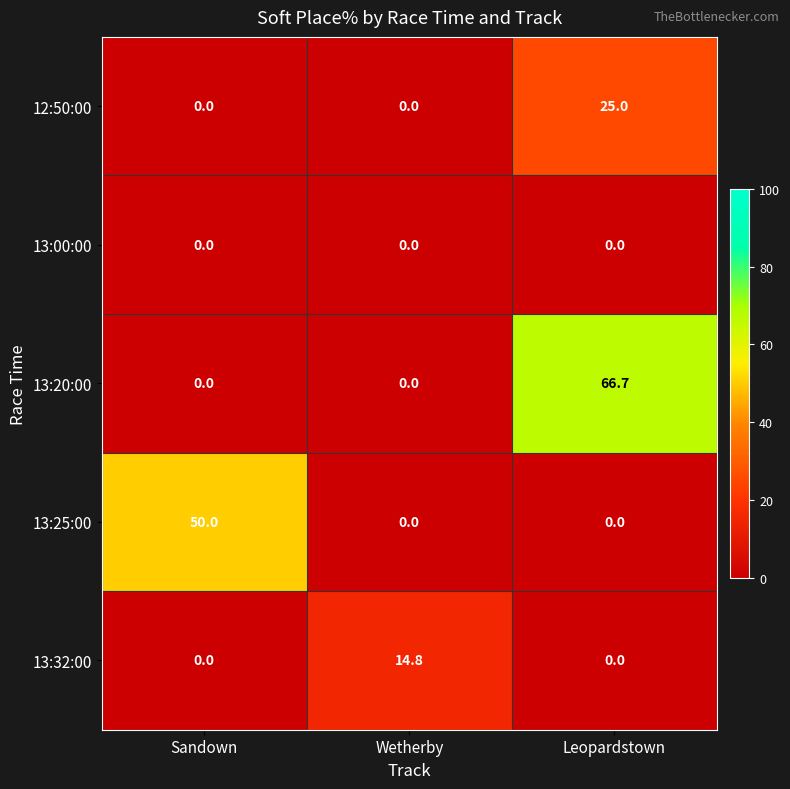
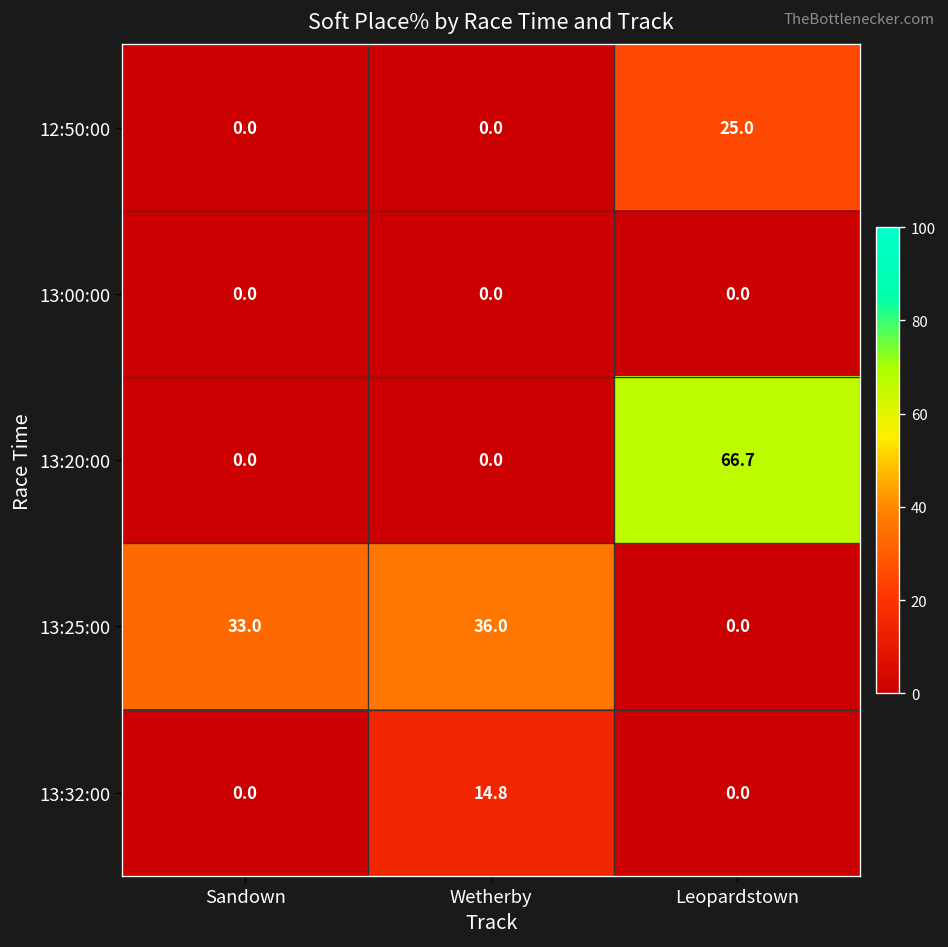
  {
    "12:50:00": {
      "Sandown": 0.0,
      "Wetherby": 0.0,
      "Leopardstown": 25.0
    },
    "13:00:00": {
      "Sandown": 0.0,
      "Wetherby": 0.0,
      "Leopardstown": 0.0
    },
    "13:20:00": {
      "Sandown": 0.0,
      "Wetherby": 0.0,
      "Leopardstown": 66.7
    },
    "13:25:00": {
-     "Sandown": 50.0,
-     "Wetherby": 0.0,
+     "Sandown": 33.0,
+     "Wetherby": 36.0,
      "Leopardstown": 0.0
    },
    "13:32:00": {
      "Sandown": 0.0,
      "Wetherby": 14.8,
      "Leopardstown": 0.0
    }
  }
